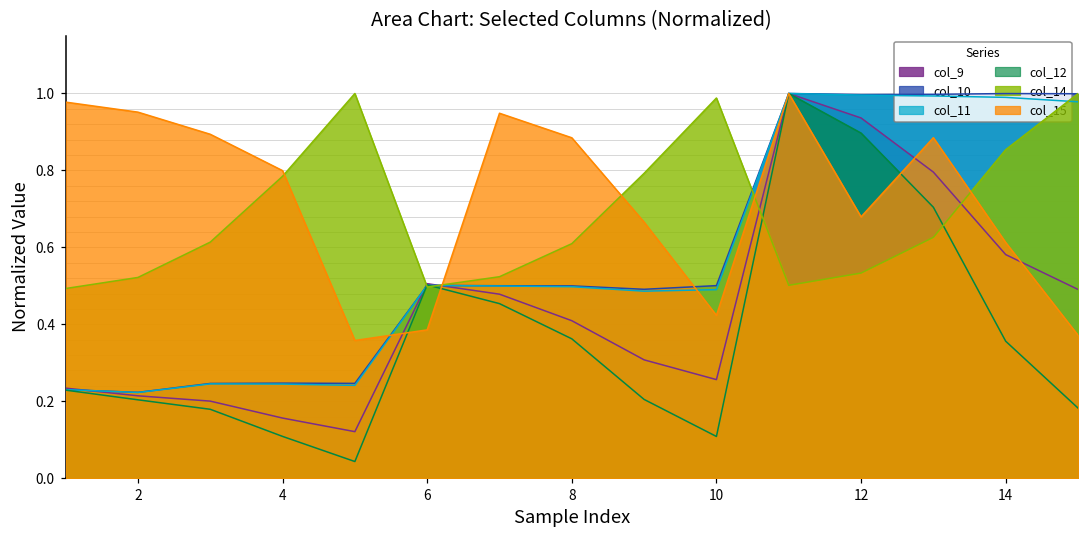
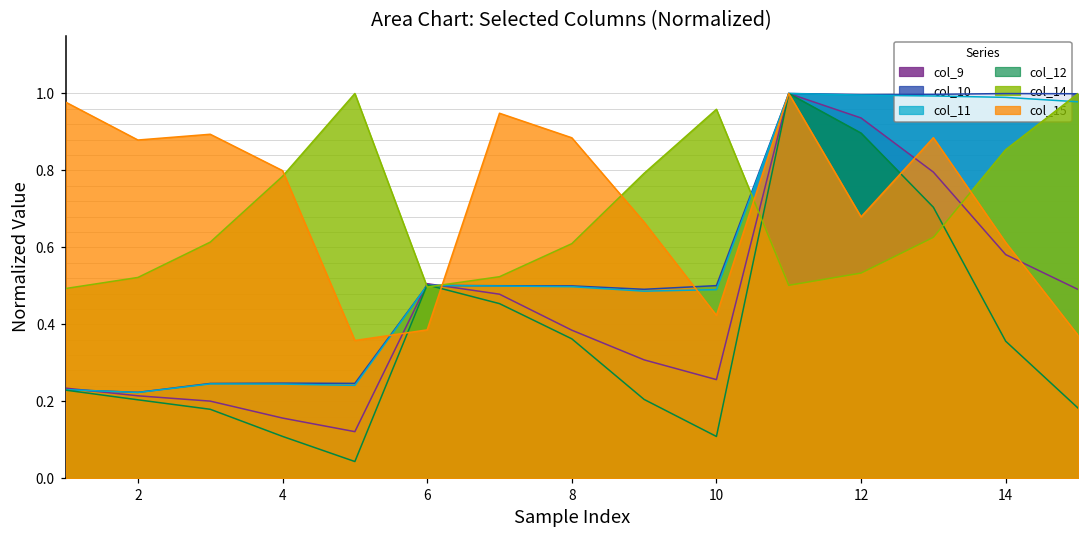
  {
    "col_9": {
      "2": 0.21,
      "4": 0.16,
-     "8": 0.41,
+     "8": 0.38,
      "10": 0.26,
      "12": 0.94,
      "14": 0.58
    },
    "col_10": {
      "10": 0.50
    },
    "col_11": {
      "10": 0.49
    },
    "col_12": {
      "2": 0.20,
      "4": 0.11,
      "8": 0.36,
      "10": 0.11,
      "12": 0.90,
      "14": 0.36
    },
    "col_14": {
      "2": 0.52,
      "4": 0.78,
      "8": 0.61,
-     "10": 0.99,
+     "10": 0.96,
      "12": 0.53,
      "14": 0.85
    },
    "col_15": {
-     "2": 0.95,
+     "2": 0.88,
      "4": 0.80,
      "6": 0.39,
      "8": 0.88,
      "10": 0.42,
      "12": 0.68,
      "14": 0.61
    }
  }
